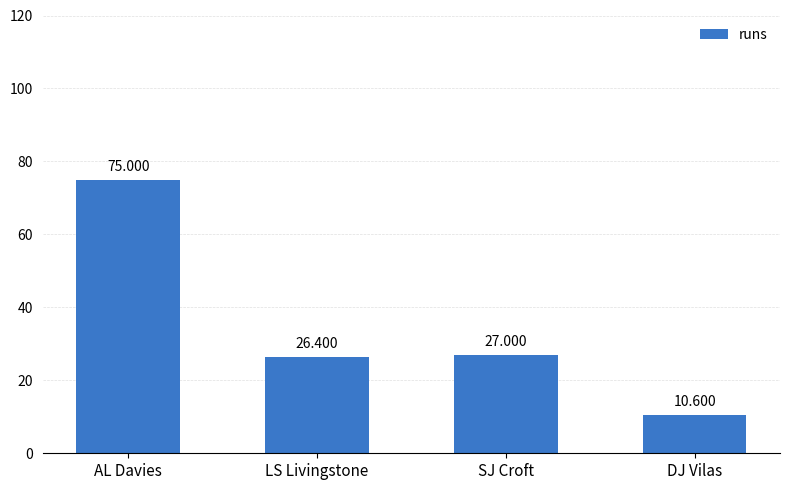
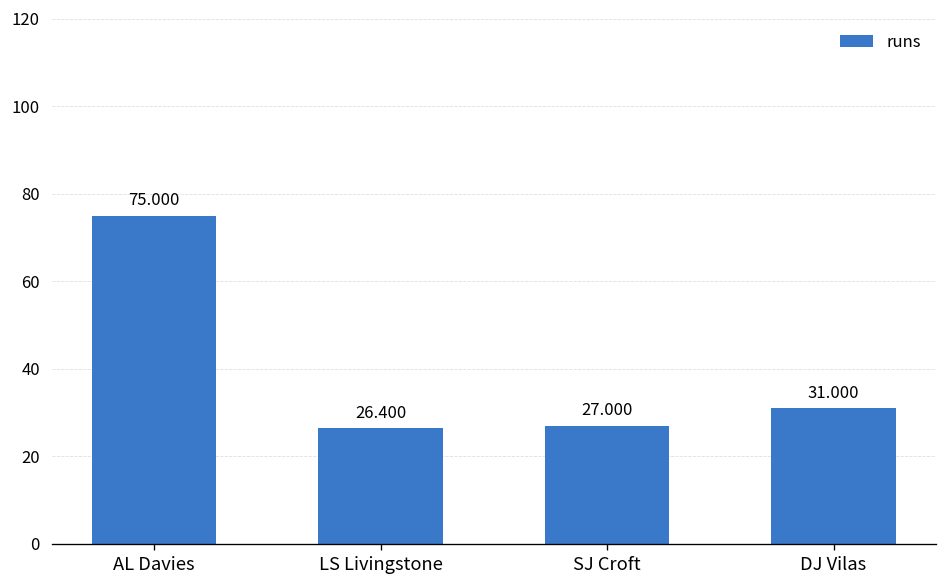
  {
    "AL Davies": 75.000,
    "LS Livingstone": 26.400,
    "SJ Croft": 27.000,
-   "DJ Vilas": 10.600
+   "DJ Vilas": 31.000
  }
